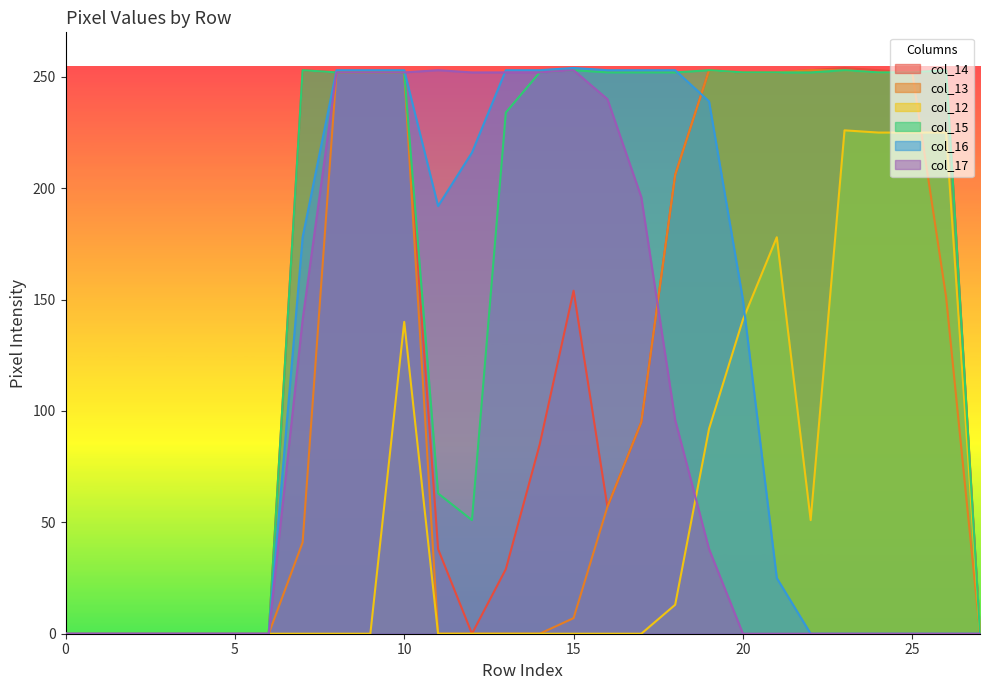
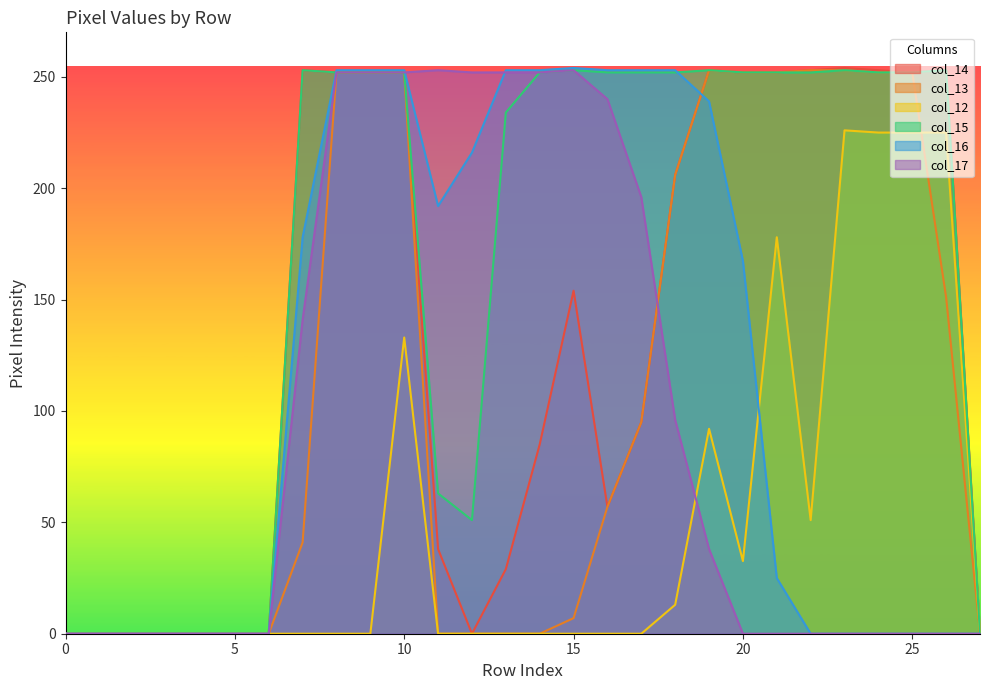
  {
    "col_12": {
-     "10": 140,
+     "10": 133,
      "15": 0,
-     "20": 141
+     "20": 33
    },
    "col_16": {
-     "20": 150
+     "20": 167
    },
    "col_17": {
      "20": 0
    }
  }
